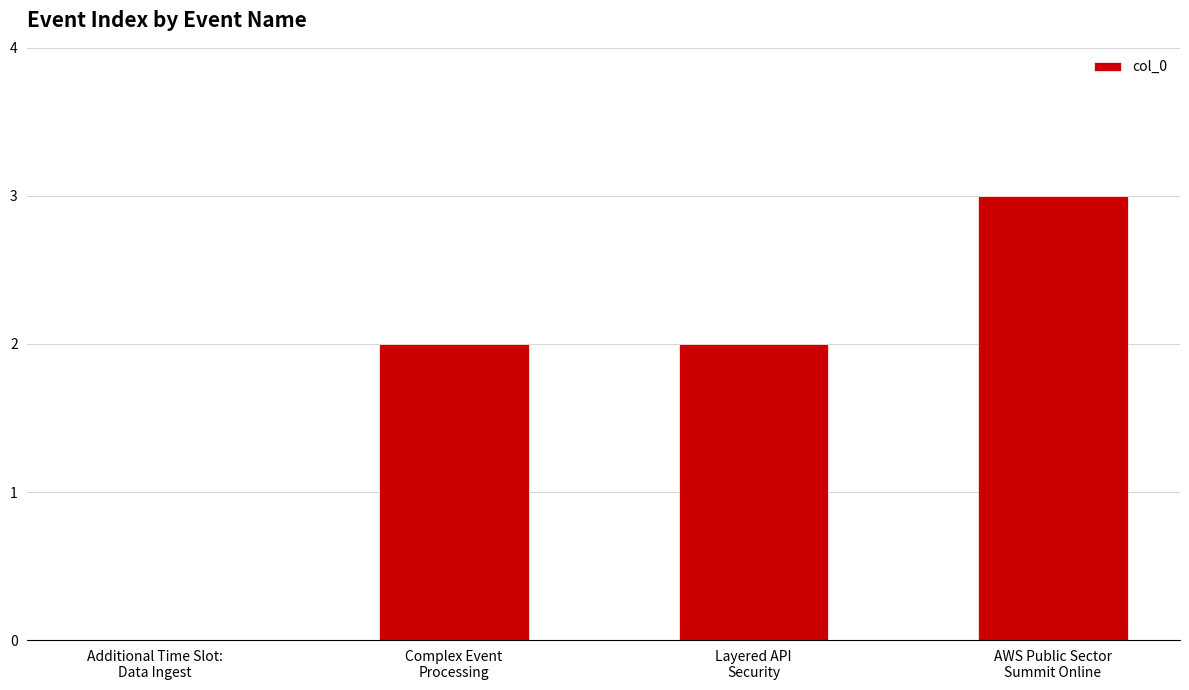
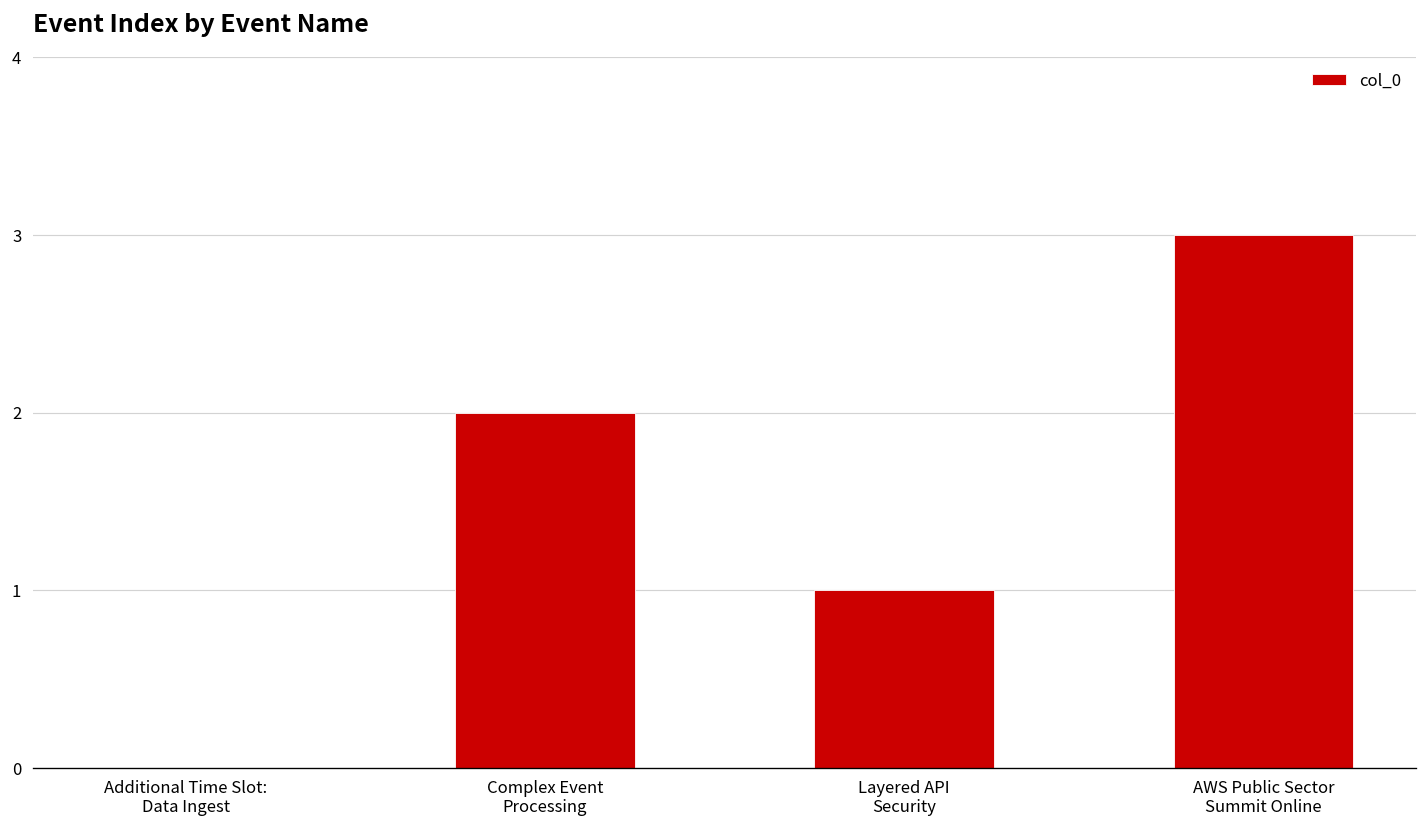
  {
    "Additional Time Slot: Data Ingest": 0,
    "Complex Event Processing": 2,
-   "Layered API Security": 2,
+   "Layered API Security": 1,
    "AWS Public Sector Summit Online": 3
  }
